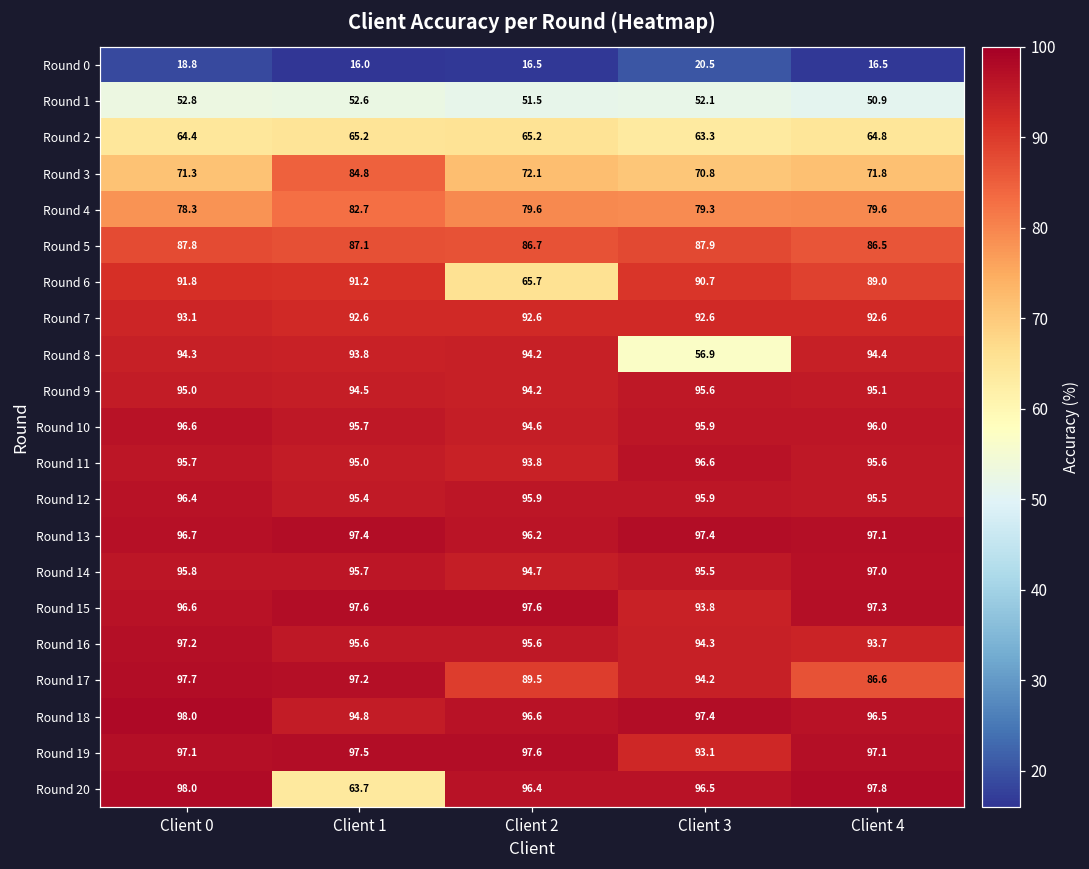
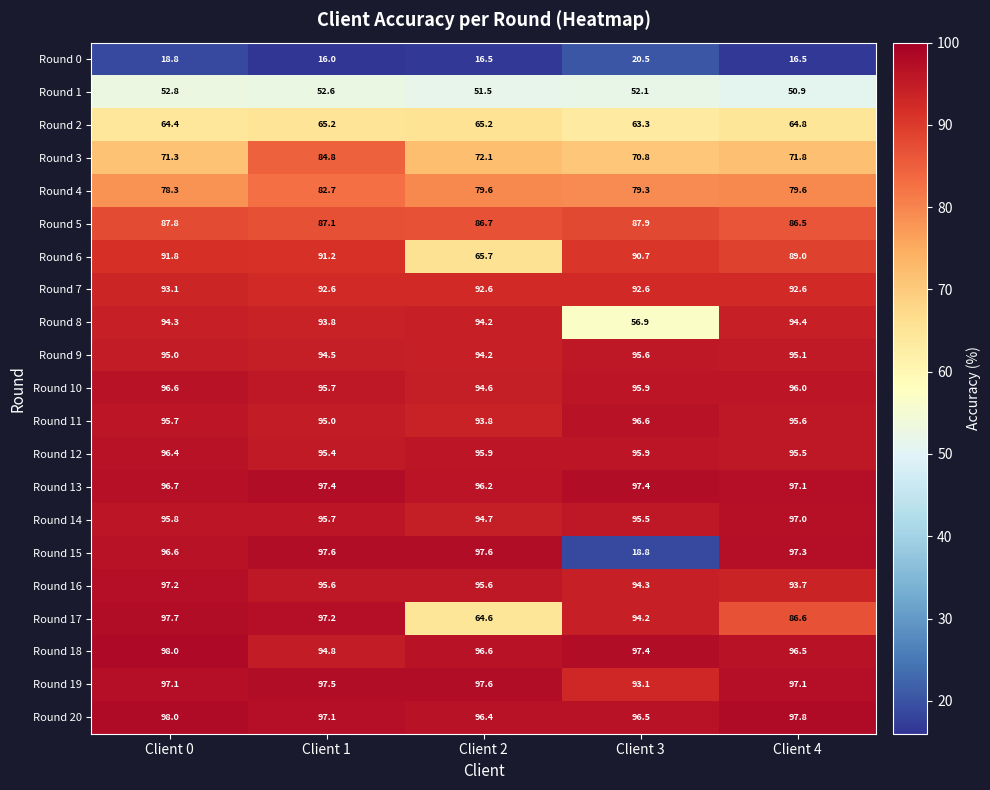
  {
    "Round 0": {
      "Client 0": 18.8,
      "Client 1": 16.0,
      "Client 2": 16.5,
      "Client 3": 20.5,
      "Client 4": 16.5
    },
    "Round 1": {
      "Client 0": 52.8,
      "Client 1": 52.6,
      "Client 2": 51.5,
      "Client 3": 52.1,
      "Client 4": 50.9
    },
    "Round 2": {
      "Client 0": 64.4,
      "Client 1": 65.2,
      "Client 2": 65.2,
      "Client 3": 63.3,
      "Client 4": 64.8
    },
    "Round 3": {
      "Client 0": 71.3,
      "Client 1": 84.8,
      "Client 2": 72.1,
      "Client 3": 70.8,
      "Client 4": 71.8
    },
    "Round 4": {
      "Client 0": 78.3,
      "Client 1": 82.7,
      "Client 2": 79.6,
      "Client 3": 79.3,
      "Client 4": 79.6
    },
    "Round 5": {
      "Client 0": 87.8,
      "Client 1": 87.1,
      "Client 2": 86.7,
      "Client 3": 87.9,
      "Client 4": 86.5
    },
    "Round 6": {
      "Client 0": 91.8,
      "Client 1": 91.2,
      "Client 2": 65.7,
      "Client 3": 90.7,
      "Client 4": 89.0
    },
    "Round 7": {
      "Client 0": 93.1,
      "Client 1": 92.6,
      "Client 2": 92.6,
      "Client 3": 92.6,
      "Client 4": 92.6
    },
    "Round 8": {
      "Client 0": 94.3,
      "Client 1": 93.8,
      "Client 2": 94.2,
      "Client 3": 56.9,
      "Client 4": 94.4
    },
    "Round 9": {
      "Client 0": 95.0,
      "Client 1": 94.5,
      "Client 2": 94.2,
      "Client 3": 95.6,
      "Client 4": 95.1
    },
    "Round 10": {
      "Client 0": 96.6,
      "Client 1": 95.7,
      "Client 2": 94.6,
      "Client 3": 95.9,
      "Client 4": 96.0
    },
    "Round 11": {
      "Client 0": 95.7,
      "Client 1": 95.0,
      "Client 2": 93.8,
      "Client 3": 96.6,
      "Client 4": 95.6
    },
    "Round 12": {
      "Client 0": 96.4,
      "Client 1": 95.4,
      "Client 2": 95.9,
      "Client 3": 95.9,
      "Client 4": 95.5
    },
    "Round 13": {
      "Client 0": 96.7,
      "Client 1": 97.4,
      "Client 2": 96.2,
      "Client 3": 97.4,
      "Client 4": 97.1
    },
    "Round 14": {
      "Client 0": 95.8,
      "Client 1": 95.7,
      "Client 2": 94.7,
      "Client 3": 95.5,
      "Client 4": 97.0
    },
    "Round 15": {
      "Client 0": 96.6,
      "Client 1": 97.6,
      "Client 2": 97.6,
-     "Client 3": 93.8,
+     "Client 3": 18.8,
      "Client 4": 97.3
    },
    "Round 16": {
      "Client 0": 97.2,
      "Client 1": 95.6,
      "Client 2": 95.6,
      "Client 3": 94.3,
      "Client 4": 93.7
    },
    "Round 17": {
      "Client 0": 97.7,
      "Client 1": 97.2,
-     "Client 2": 89.5,
+     "Client 2": 64.6,
      "Client 3": 94.2,
      "Client 4": 86.6
    },
    "Round 18": {
      "Client 0": 98.0,
      "Client 1": 94.8,
      "Client 2": 96.6,
      "Client 3": 97.4,
      "Client 4": 96.5
    },
    "Round 19": {
      "Client 0": 97.1,
      "Client 1": 97.5,
      "Client 2": 97.6,
      "Client 3": 93.1,
      "Client 4": 97.1
    },
    "Round 20": {
      "Client 0": 98.0,
-     "Client 1": 63.7,
+     "Client 1": 97.1,
      "Client 2": 96.4,
      "Client 3": 96.5,
      "Client 4": 97.8
    }
  }
